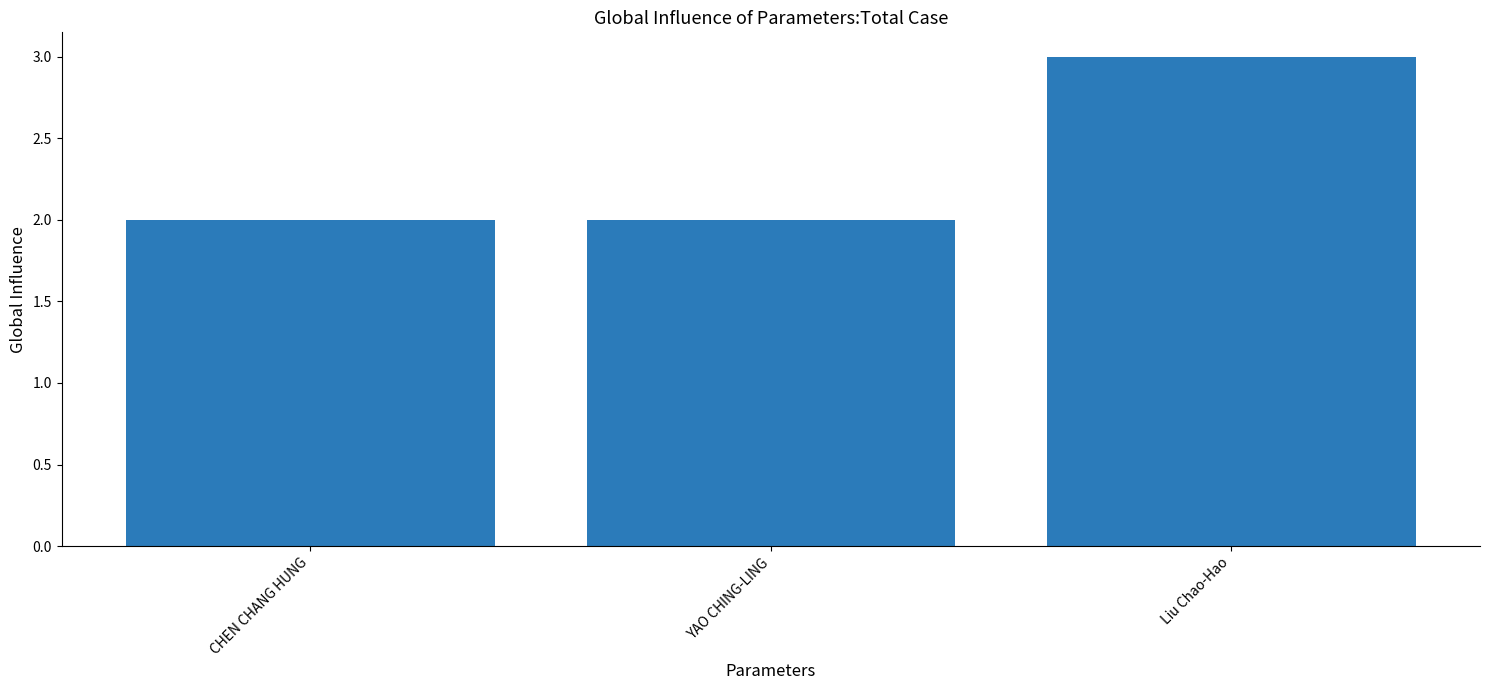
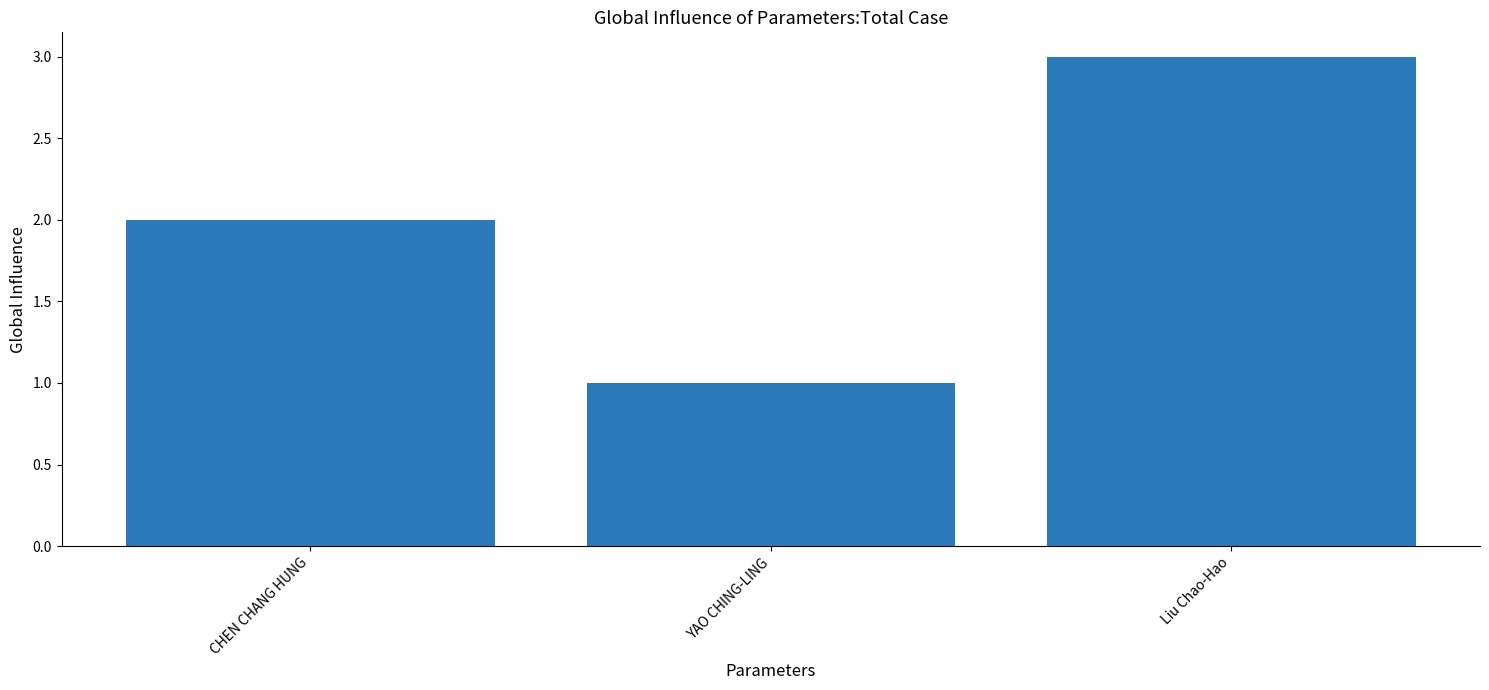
  {
    "CHEN CHANG HUNG": 2,
-   "YAO CHING-LING": 2,
+   "YAO CHING-LING": 1,
    "Liu Chao-Hao": 3
  }
